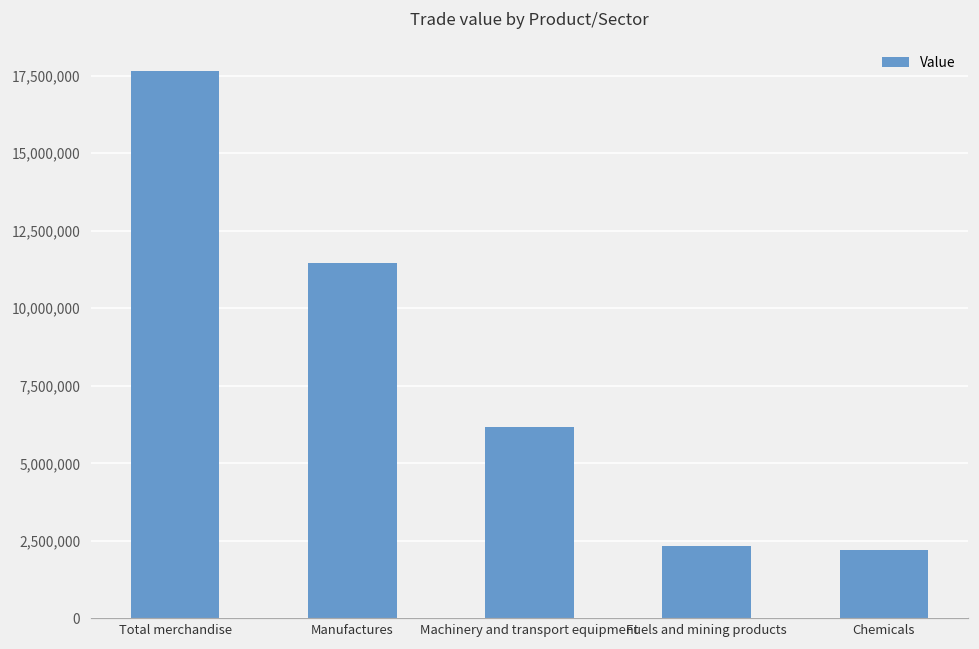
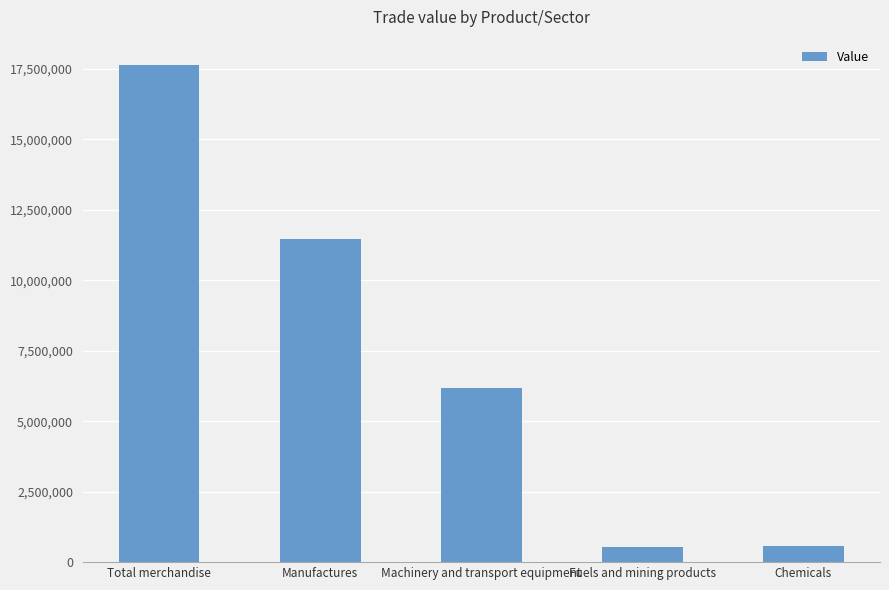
  {
    "Total merchandise": "17,700,000",
    "Manufactures": "11,500,000",
    "Machinery and transport equipment": "6,200,000",
-   "Fuels and mining products": "2,300,000",
-   "Chemicals": "2,200,000"
+   "Fuels and mining products": "600,000",
+   "Chemicals": "600,000"
  }
